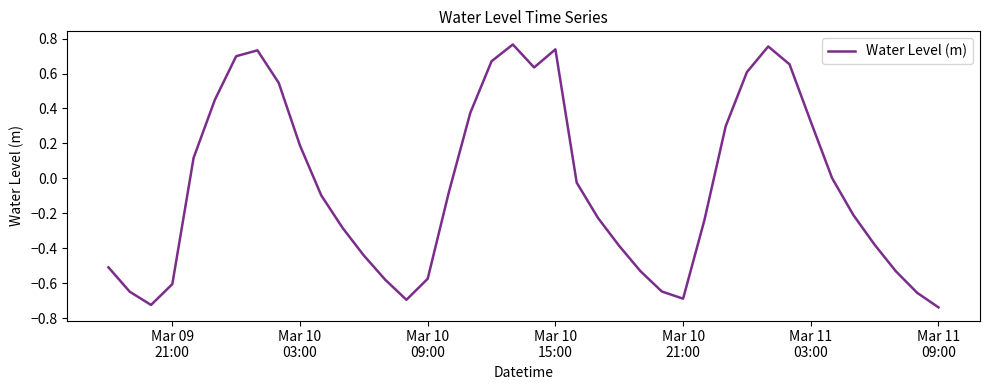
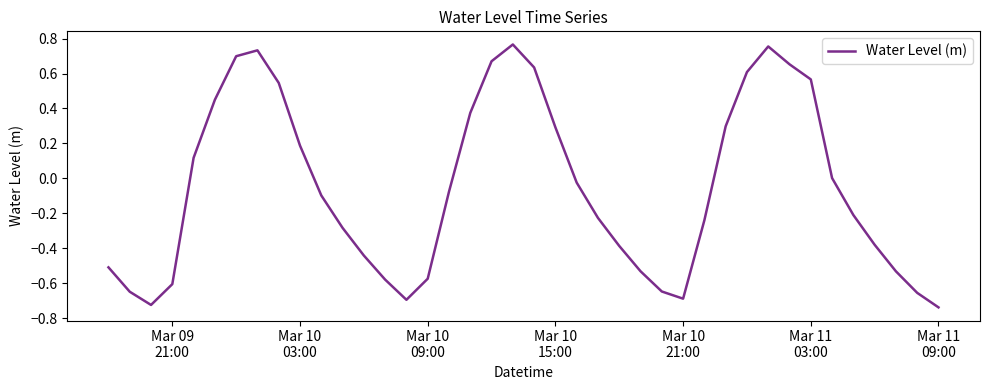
  {
    "Mar 09 21:00": -0.61,
    "Mar 10 03:00": 0.19,
    "Mar 10 09:00": -0.57,
-   "Mar 10 15:00": 0.74,
+   "Mar 10 15:00": 0.29,
    "Mar 10 21:00": -0.69,
-   "Mar 11 03:00": 0.32,
+   "Mar 11 03:00": 0.57,
    "Mar 11 09:00": -0.74
  }
